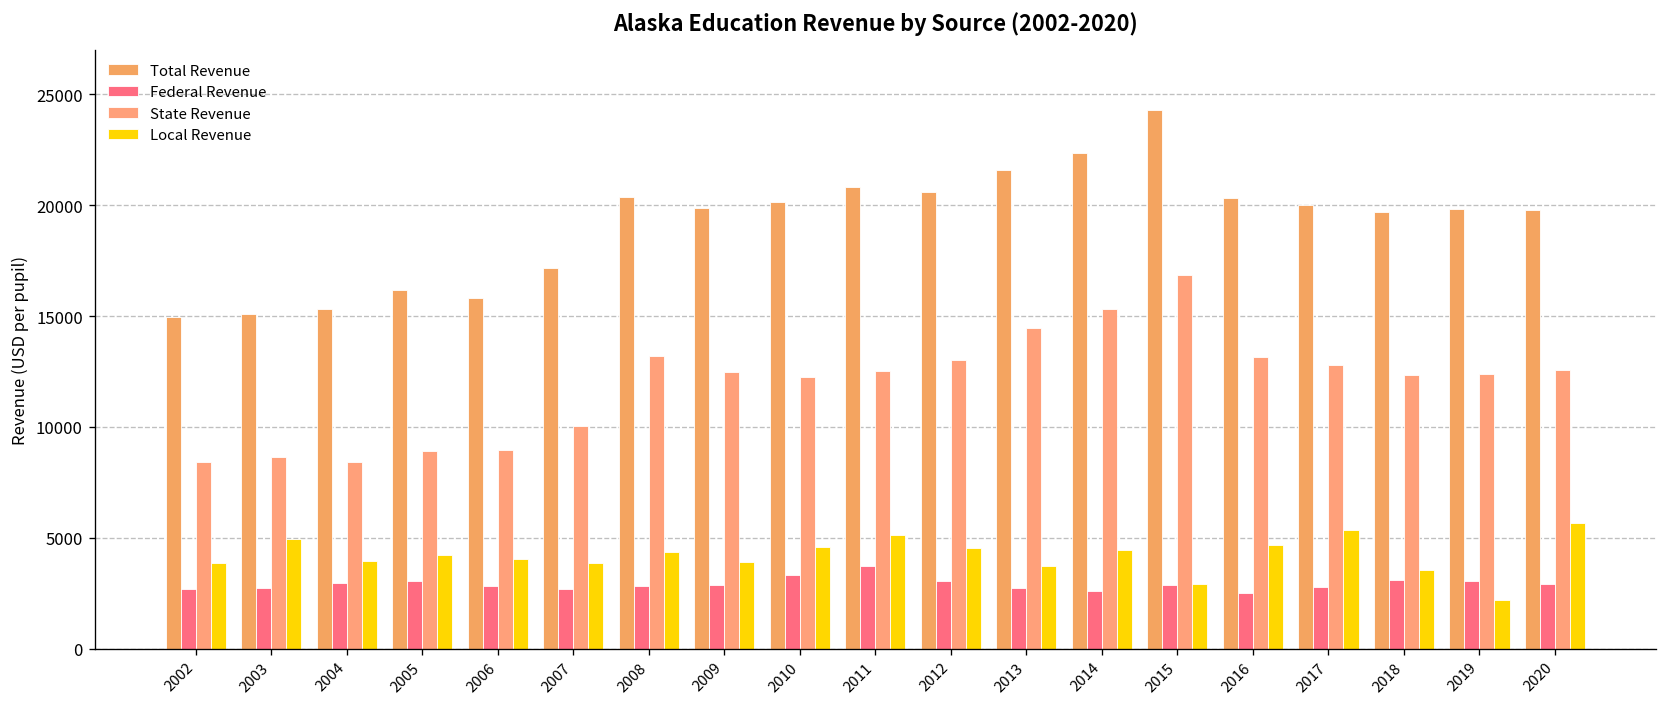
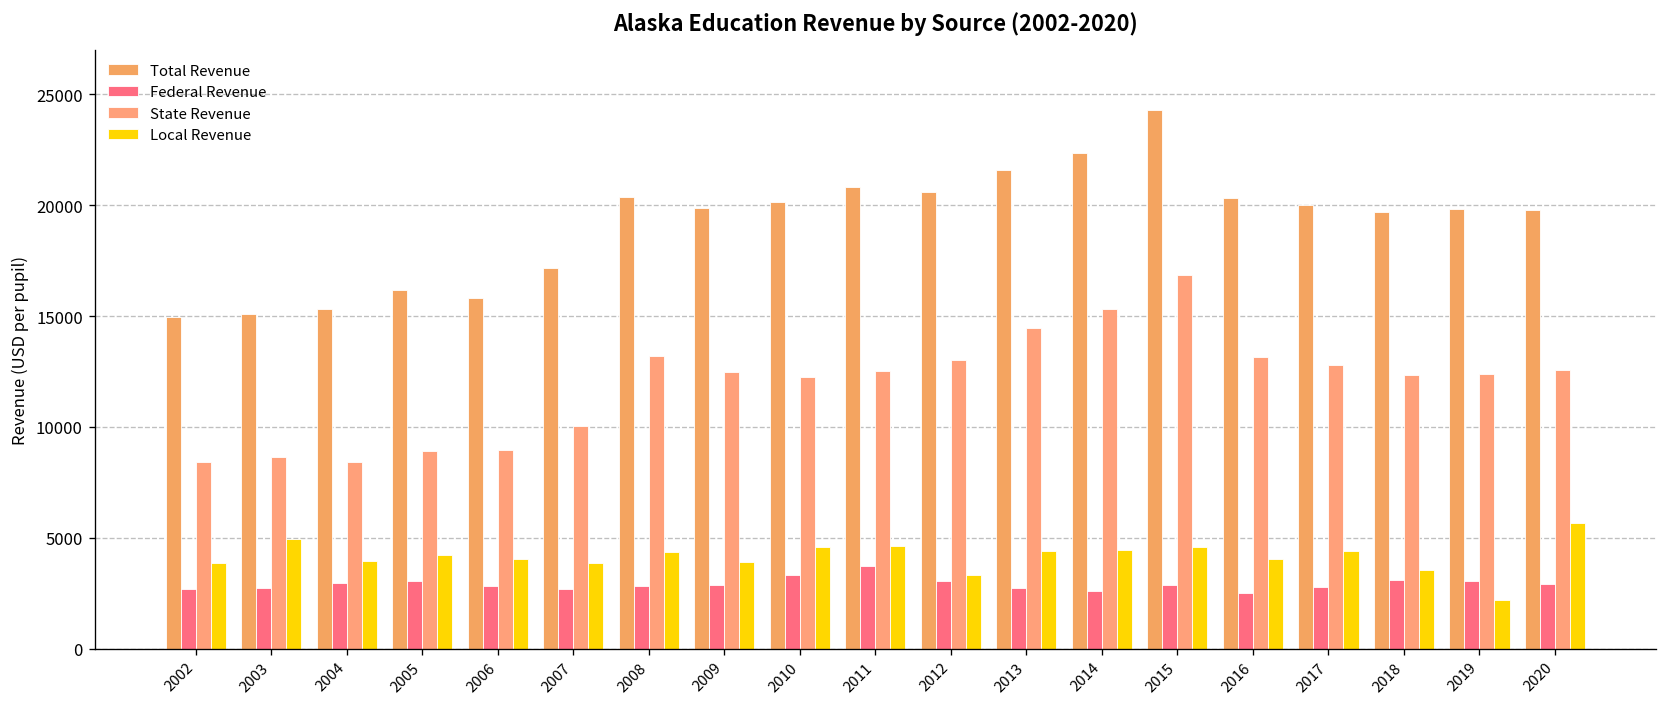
  {
    "Local Revenue": {
      "2002": 3900,
      "2003": 4900,
      "2004": 3900,
      "2005": 4200,
      "2006": 4100,
      "2007": 3800,
      "2008": 4300,
      "2009": 3900,
      "2010": 4600,
-     "2011": 5100,
-     "2012": 4500,
-     "2013": 3700,
+     "2011": 4600,
+     "2012": 3300,
+     "2013": 4400,
      "2014": 4400,
-     "2015": 2900,
-     "2016": 4700,
-     "2017": 5300,
+     "2015": 4600,
+     "2016": 4000,
+     "2017": 4400,
      "2018": 3500,
      "2019": 2200,
      "2020": 5700
    }
  }
